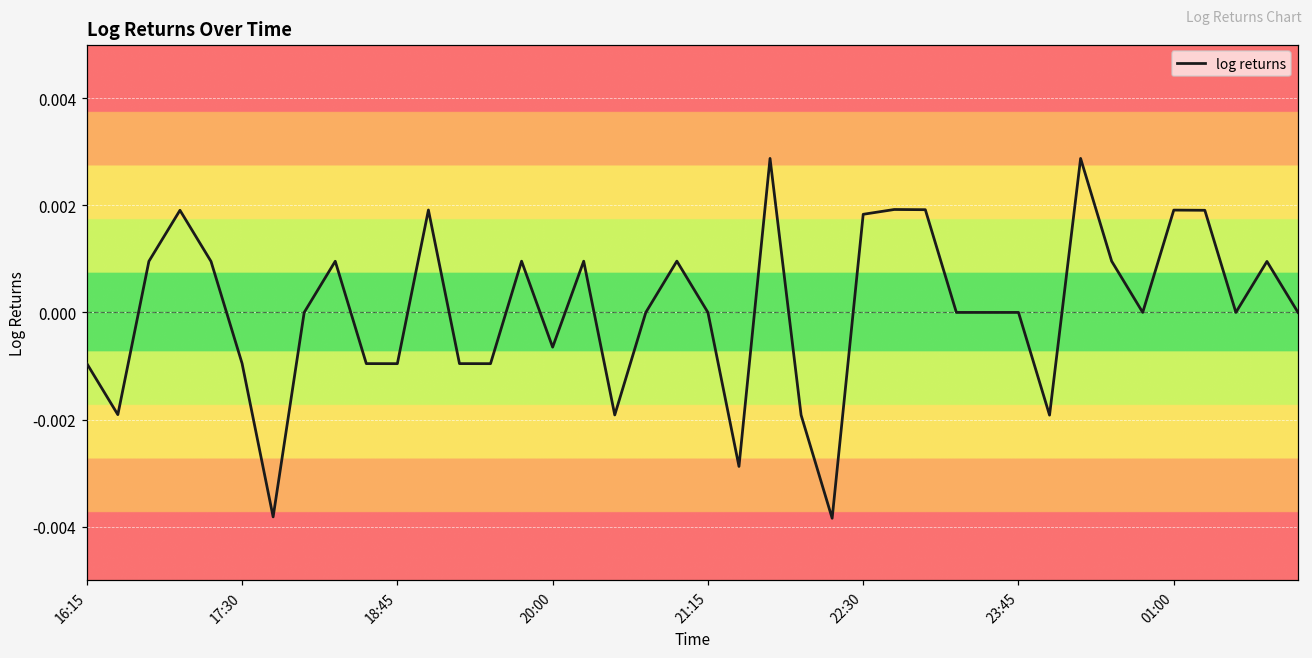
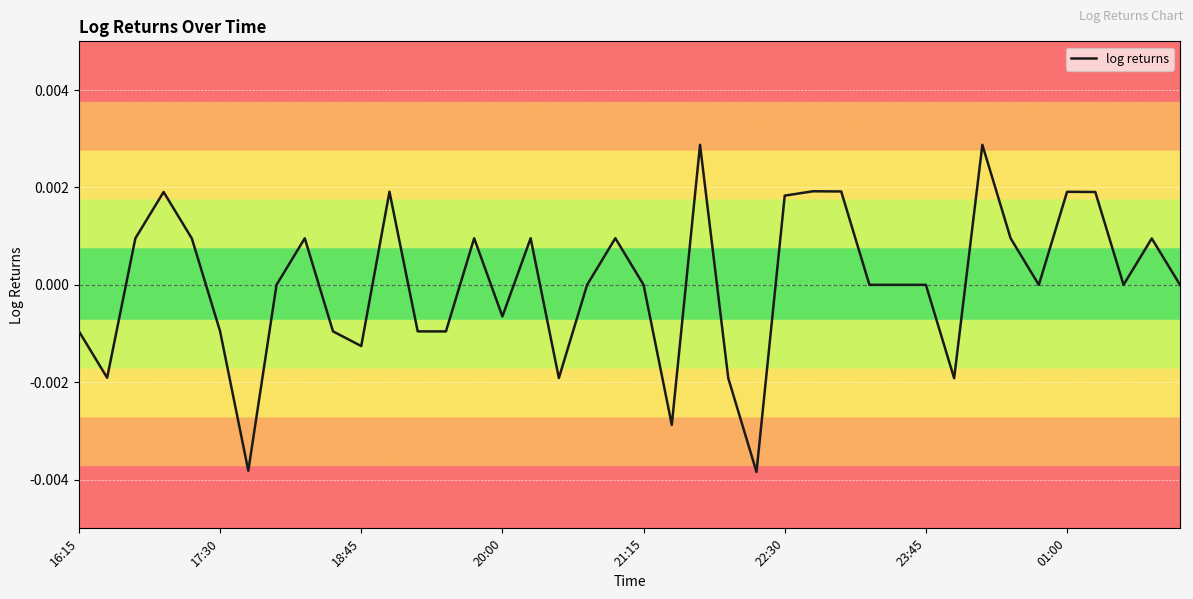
  {
    "16:15": -0.0010,
    "17:30": -0.0010,
-   "18:45": -0.0010,
+   "18:45": -0.0013,
    "20:00": -0.0006,
    "21:15": 0.0000,
    "22:30": 0.0018,
    "23:45": 0.0000,
    "01:00": 0.0019
  }
